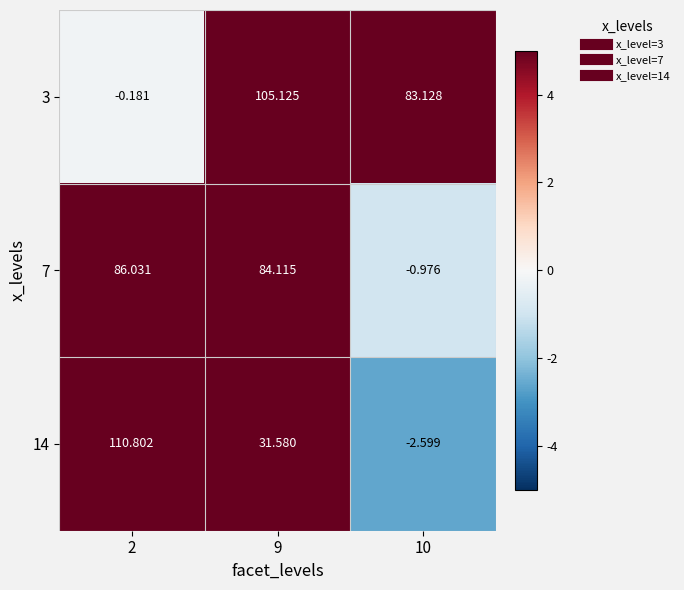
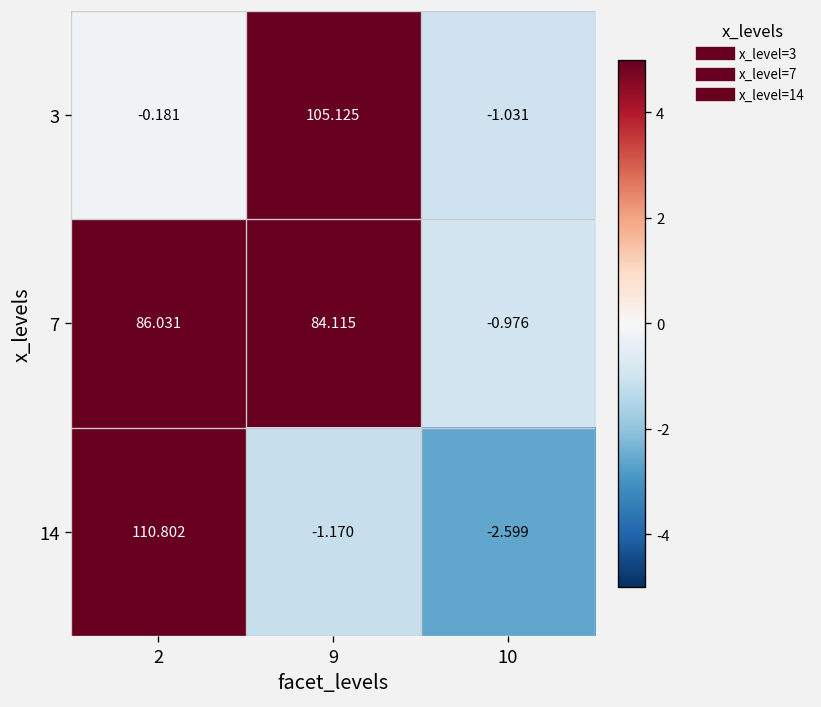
  {
    "3": {
      "2": -0.181,
      "9": 105.125,
-     "10": 83.128
+     "10": -1.031
    },
    "7": {
      "2": 86.031,
      "9": 84.115,
      "10": -0.976
    },
    "14": {
      "2": 110.802,
-     "9": 31.580,
+     "9": -1.170,
      "10": -2.599
    }
  }
